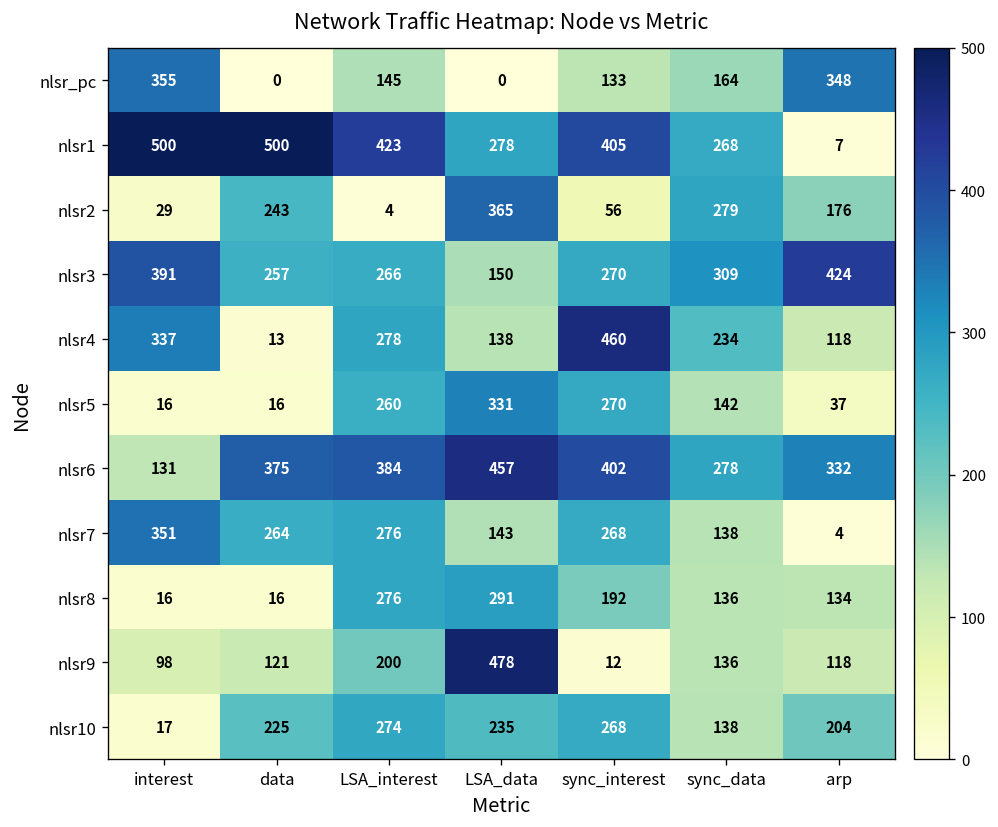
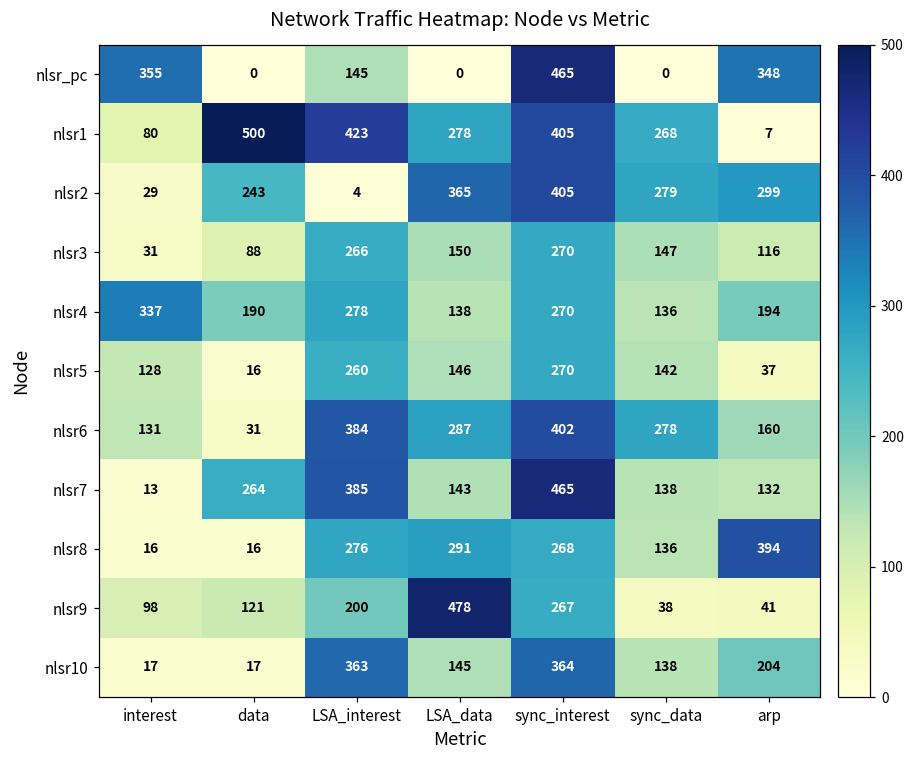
  {
    "nlsr_pc": {
      "interest": 355,
      "data": 0,
      "LSA_interest": 145,
      "LSA_data": 0,
-     "sync_interest": 133,
-     "sync_data": 164,
+     "sync_interest": 465,
+     "sync_data": 0,
      "arp": 348
    },
    "nlsr1": {
-     "interest": 500,
+     "interest": 80,
      "data": 500,
      "LSA_interest": 423,
      "LSA_data": 278,
      "sync_interest": 405,
      "sync_data": 268,
      "arp": 7
    },
    "nlsr2": {
      "interest": 29,
      "data": 243,
      "LSA_interest": 4,
      "LSA_data": 365,
-     "sync_interest": 56,
+     "sync_interest": 405,
      "sync_data": 279,
-     "arp": 176
+     "arp": 299
    },
    "nlsr3": {
-     "interest": 391,
-     "data": 257,
+     "interest": 31,
+     "data": 88,
      "LSA_interest": 266,
      "LSA_data": 150,
      "sync_interest": 270,
-     "sync_data": 309,
-     "arp": 424
+     "sync_data": 147,
+     "arp": 116
    },
    "nlsr4": {
      "interest": 337,
-     "data": 13,
+     "data": 190,
      "LSA_interest": 278,
      "LSA_data": 138,
-     "sync_interest": 460,
-     "sync_data": 234,
-     "arp": 118
+     "sync_interest": 270,
+     "sync_data": 136,
+     "arp": 194
    },
    "nlsr5": {
-     "interest": 16,
+     "interest": 128,
      "data": 16,
      "LSA_interest": 260,
-     "LSA_data": 331,
+     "LSA_data": 146,
      "sync_interest": 270,
      "sync_data": 142,
      "arp": 37
    },
    "nlsr6": {
      "interest": 131,
-     "data": 375,
+     "data": 31,
      "LSA_interest": 384,
-     "LSA_data": 457,
+     "LSA_data": 287,
      "sync_interest": 402,
      "sync_data": 278,
-     "arp": 332
+     "arp": 160
    },
    "nlsr7": {
-     "interest": 351,
+     "interest": 13,
      "data": 264,
-     "LSA_interest": 276,
+     "LSA_interest": 385,
      "LSA_data": 143,
-     "sync_interest": 268,
+     "sync_interest": 465,
      "sync_data": 138,
-     "arp": 4
+     "arp": 132
    },
    "nlsr8": {
      "interest": 16,
      "data": 16,
      "LSA_interest": 276,
      "LSA_data": 291,
-     "sync_interest": 192,
+     "sync_interest": 268,
      "sync_data": 136,
-     "arp": 134
+     "arp": 394
    },
    "nlsr9": {
      "interest": 98,
      "data": 121,
      "LSA_interest": 200,
      "LSA_data": 478,
-     "sync_interest": 12,
-     "sync_data": 136,
-     "arp": 118
+     "sync_interest": 267,
+     "sync_data": 38,
+     "arp": 41
    },
    "nlsr10": {
      "interest": 17,
-     "data": 225,
-     "LSA_interest": 274,
-     "LSA_data": 235,
-     "sync_interest": 268,
+     "data": 17,
+     "LSA_interest": 363,
+     "LSA_data": 145,
+     "sync_interest": 364,
      "sync_data": 138,
      "arp": 204
    }
  }
